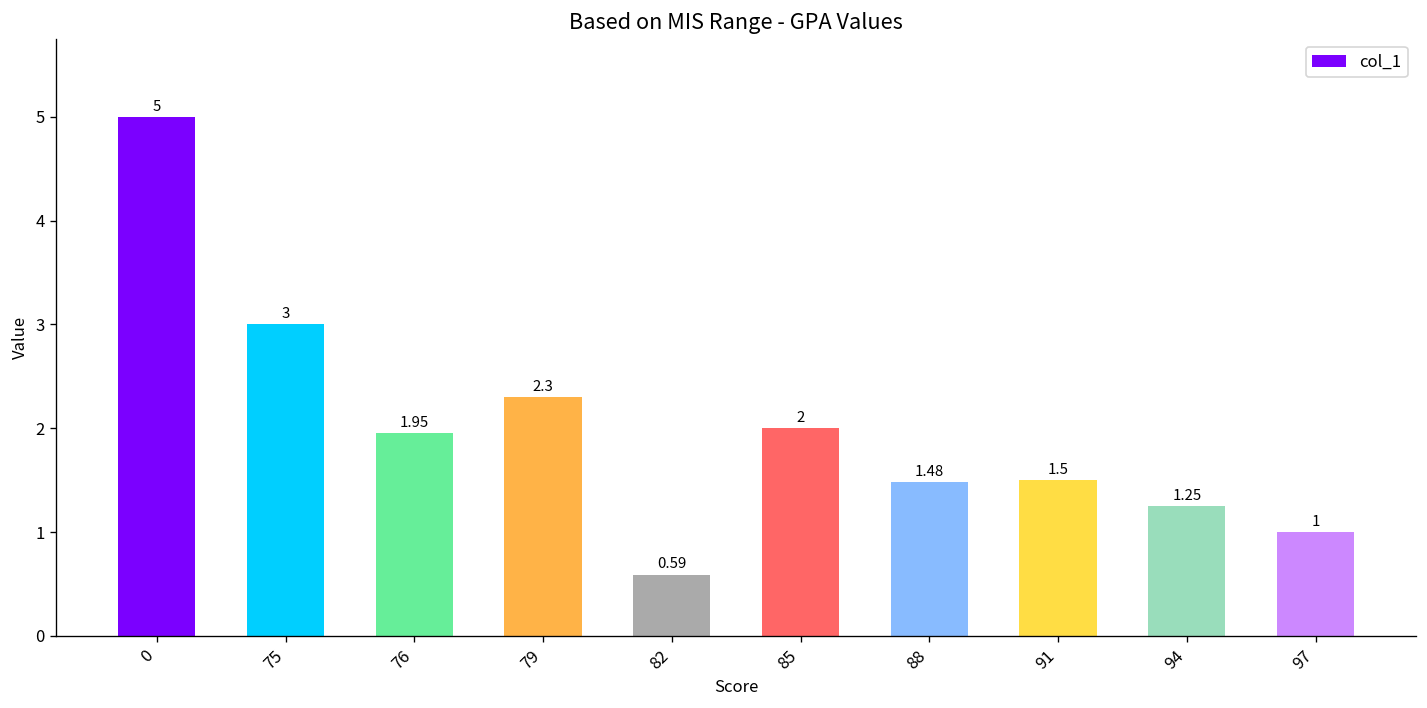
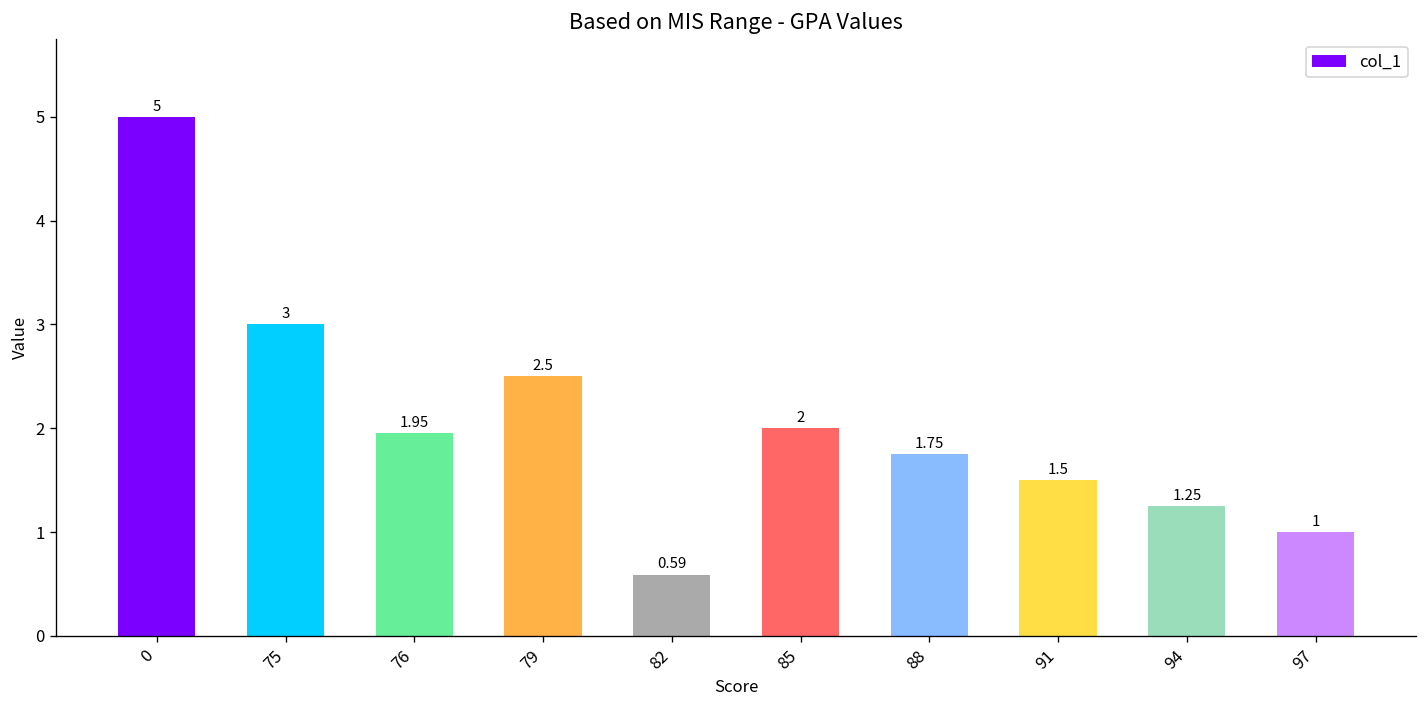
  {
    "0": 5,
    "75": 3,
    "76": 1.95,
-   "79": 2.3,
+   "79": 2.5,
    "82": 0.59,
    "85": 2,
-   "88": 1.48,
+   "88": 1.75,
    "91": 1.5,
    "94": 1.25,
    "97": 1
  }
